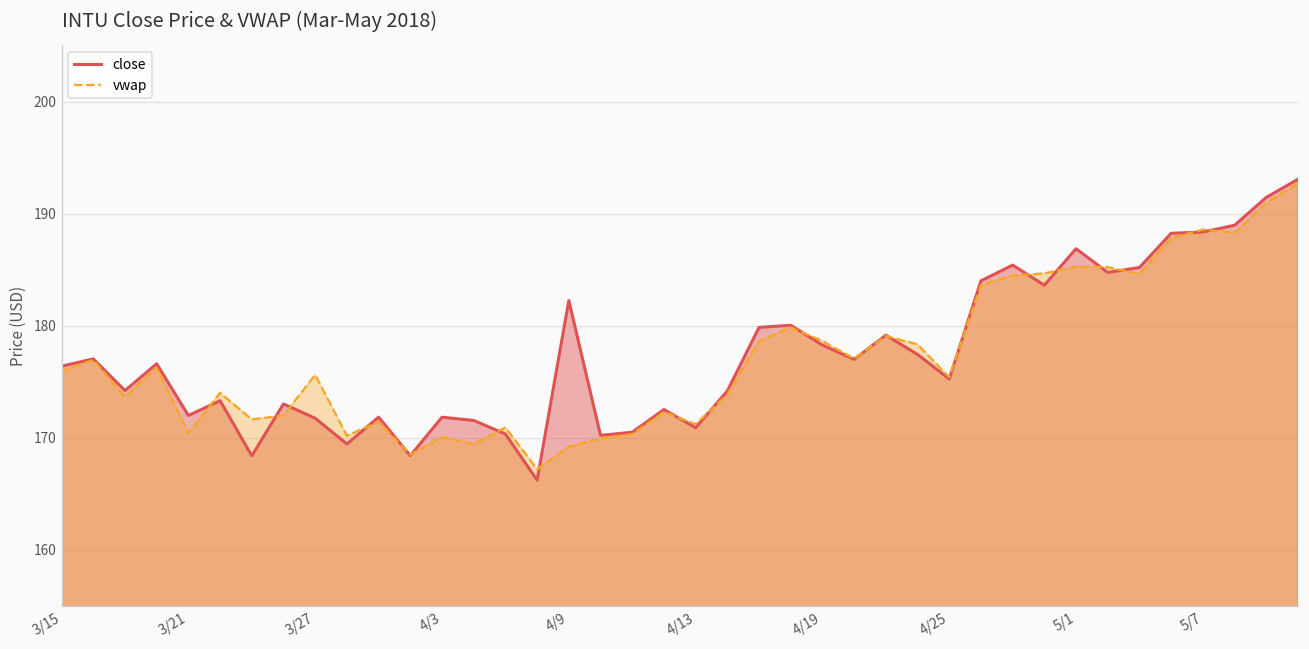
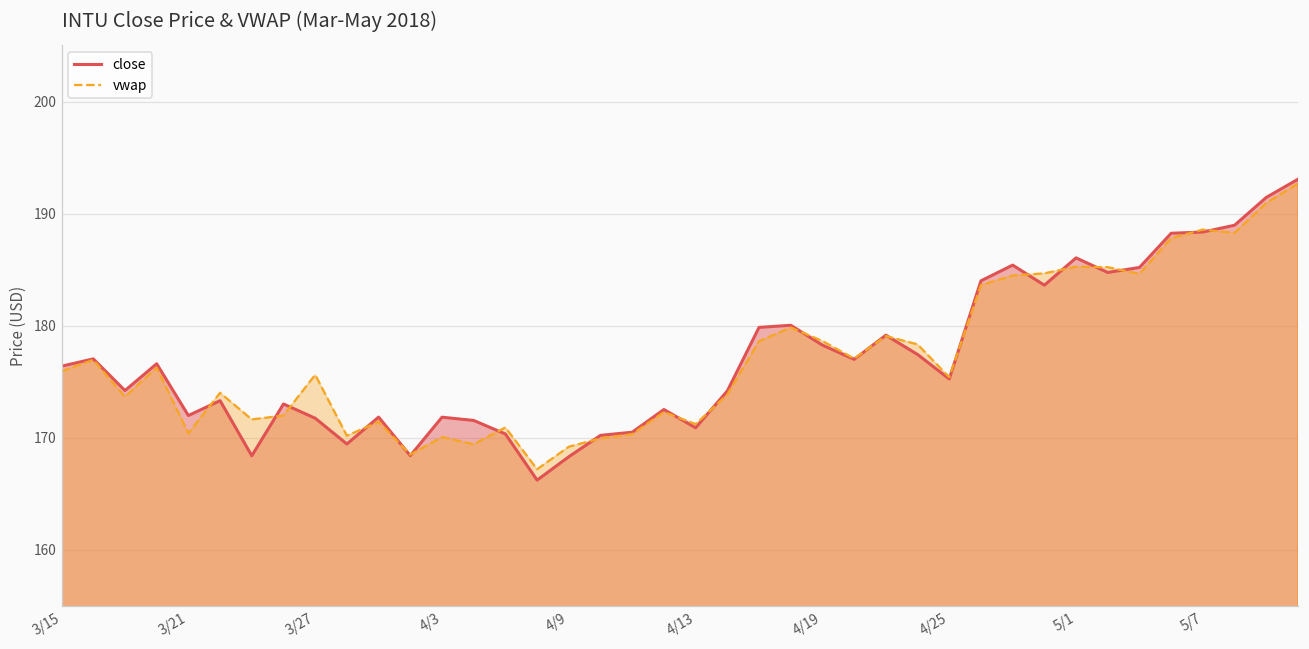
  {
    "close": {
      "3/15": 176.4,
      "3/21": 172.0,
      "3/27": 171.8,
      "4/3": 171.8,
-     "4/9": 182.3,
+     "4/9": 168.3,
      "4/13": 170.9,
      "4/19": 178.3,
-     "5/1": 186.9
+     "5/1": 186.1
    },
    "vwap": {
      "3/15": 175.9,
      "3/21": 170.4,
      "3/27": 175.6,
      "4/3": 170.1,
      "4/9": 169.2,
      "4/13": 171.2,
      "4/19": 178.6,
      "5/1": 185.3
    }
  }
